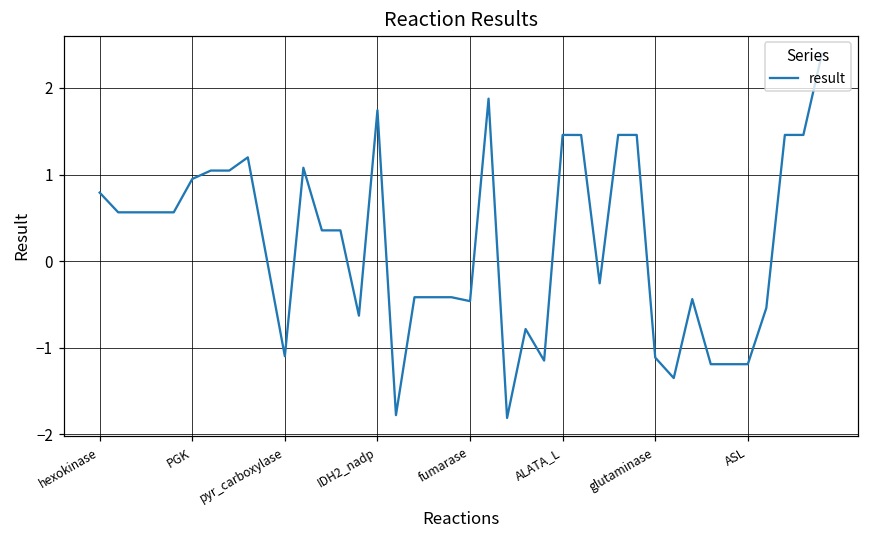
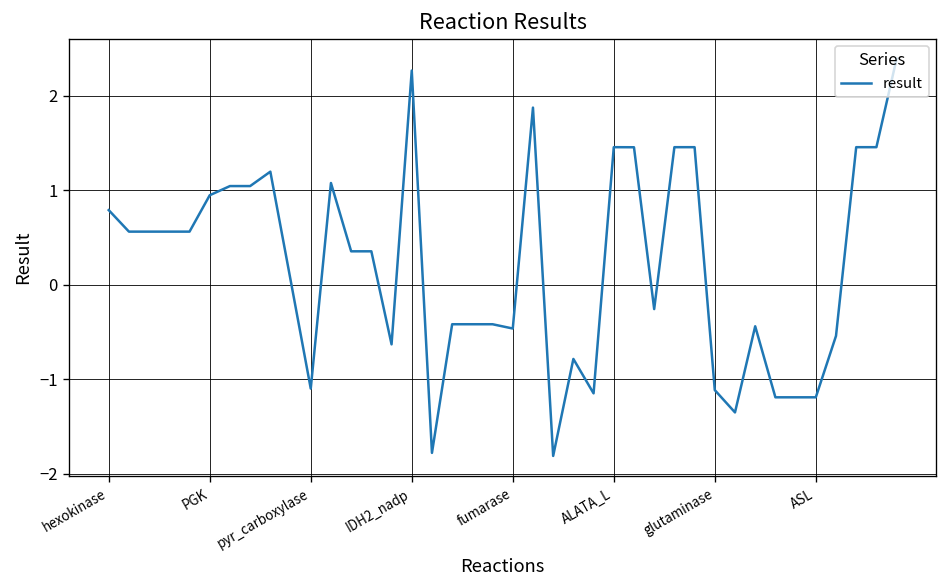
  {
    "hexokinase": 0.8,
    "PGK": 0.9,
    "pyr_carboxylase": -1.1,
-   "IDH2_nadp": 1.7,
+   "IDH2_nadp": 2.3,
    "fumarase": -0.5,
    "ALATA_L": 1.5,
    "glutaminase": -1.1,
    "ASL": -1.2
  }
